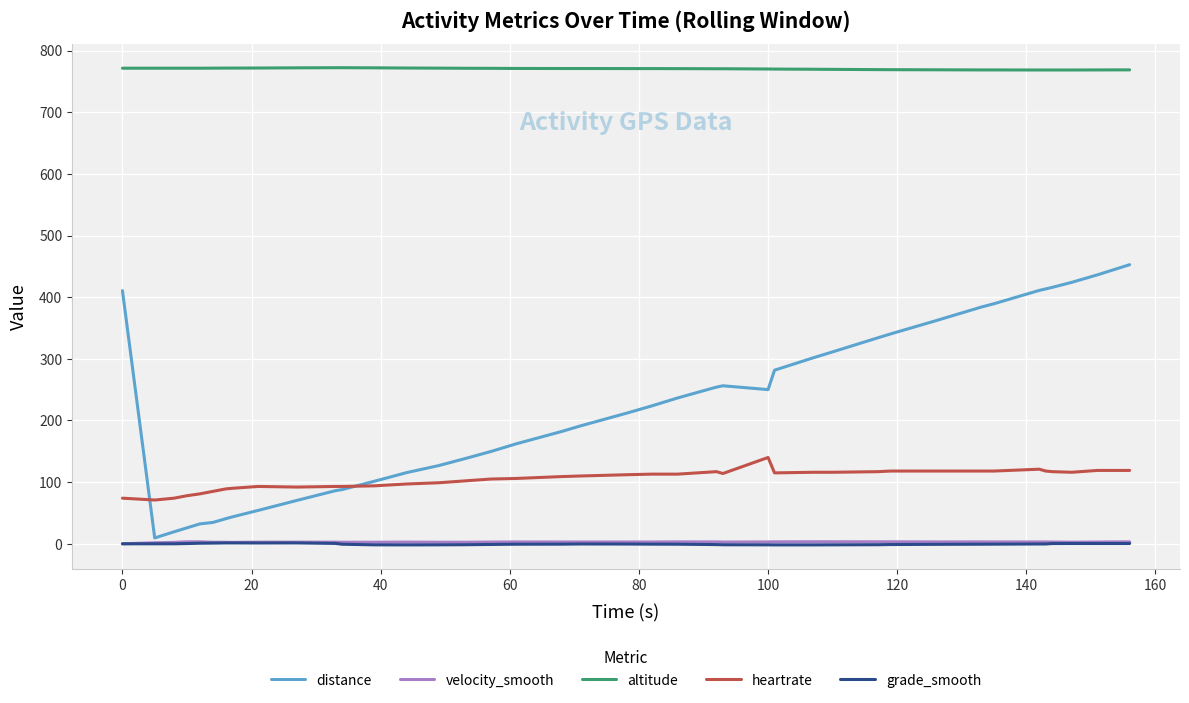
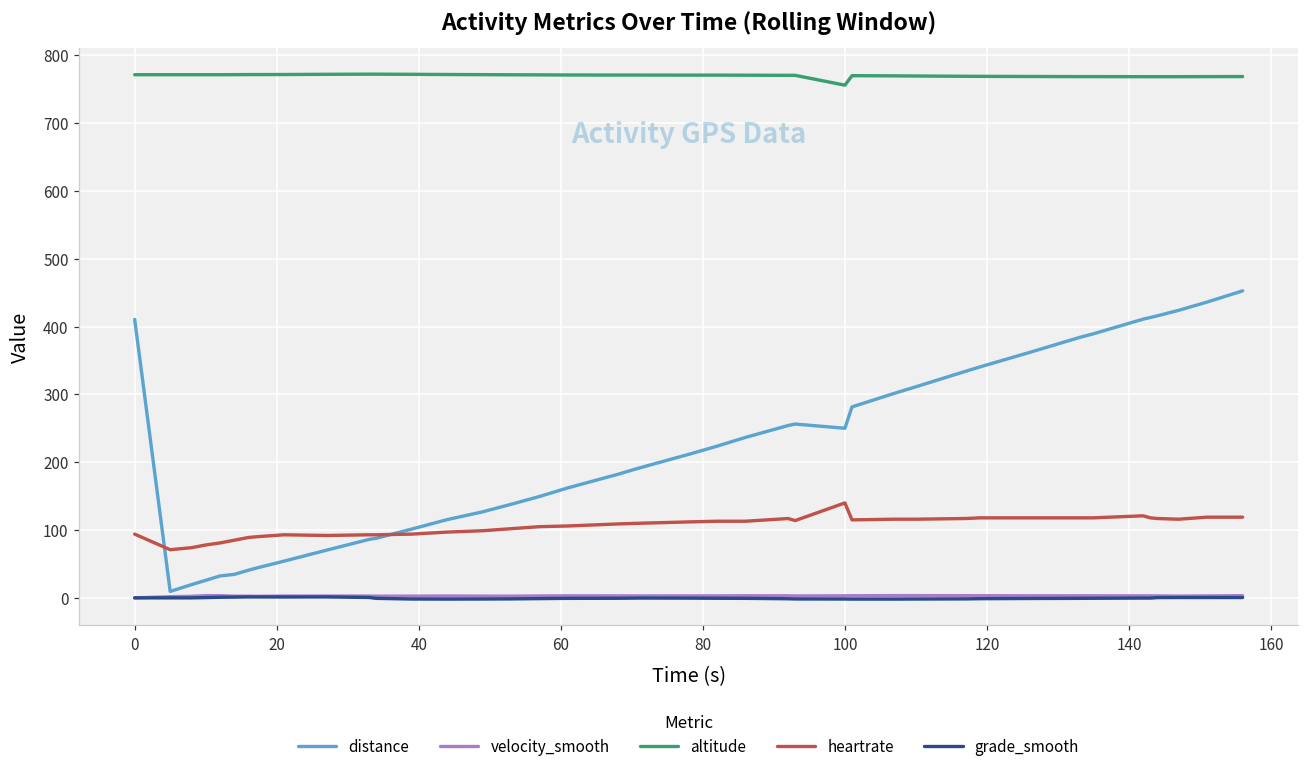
  {
    "distance": {
      "0": 410,
      "100": 250
    },
    "velocity_smooth": {
      "100": 0
    },
    "altitude": {
      "0": 770,
-     "100": 770
+     "100": 760
    },
    "heartrate": {
-     "0": 70,
+     "0": 90,
      "100": 140
    },
    "grade_smooth": {
      "100": 0
    }
  }
